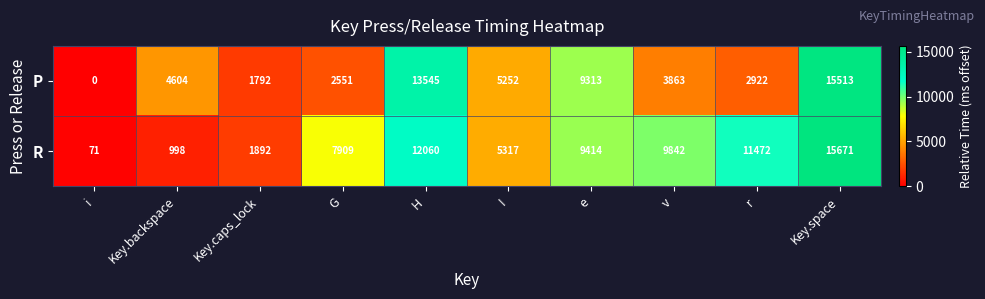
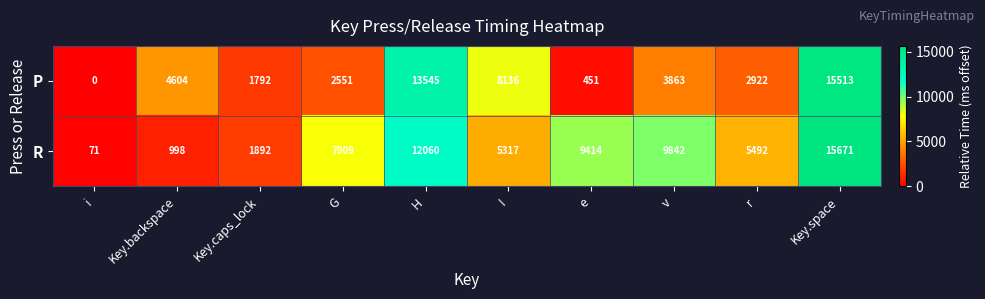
  {
    "P": {
      "i": 0,
      "Key.backspace": 4604,
      "Key.caps_lock": 1792,
      "G": 2551,
      "H": 13545,
-     "I": 5252,
-     "e": 9313,
+     "I": 8136,
+     "e": 451,
      "v": 3863,
      "r": 2922,
      "Key.space": 15513
    },
    "R": {
      "i": 71,
      "Key.backspace": 998,
      "Key.caps_lock": 1892,
      "G": 7909,
      "H": 12060,
      "I": 5317,
      "e": 9414,
      "v": 9842,
-     "r": 11472,
+     "r": 5492,
      "Key.space": 15671
    }
  }
